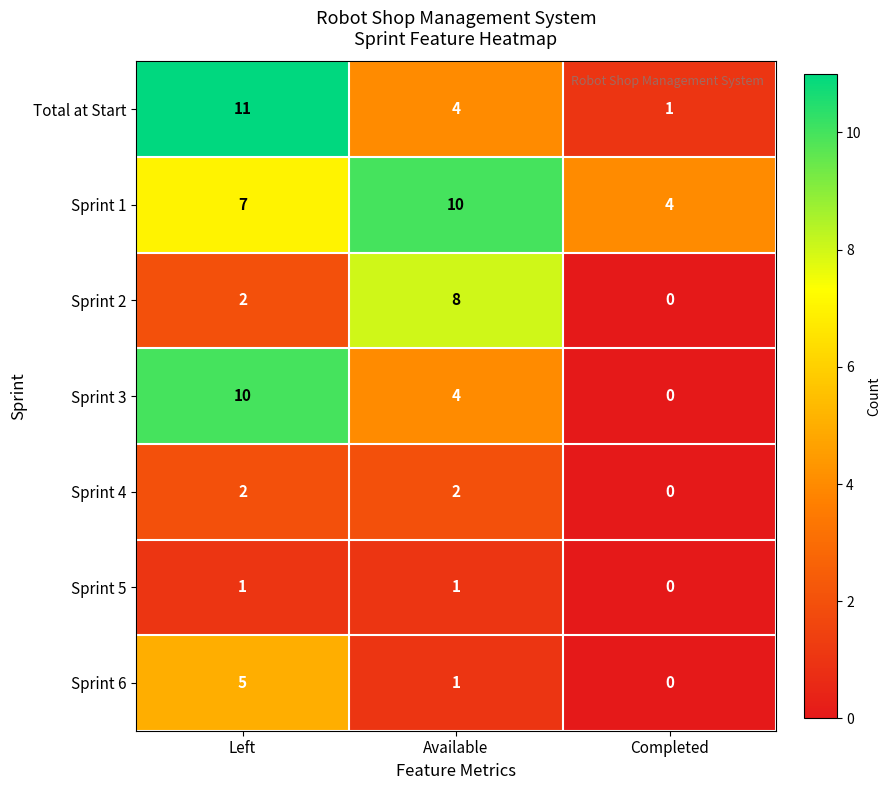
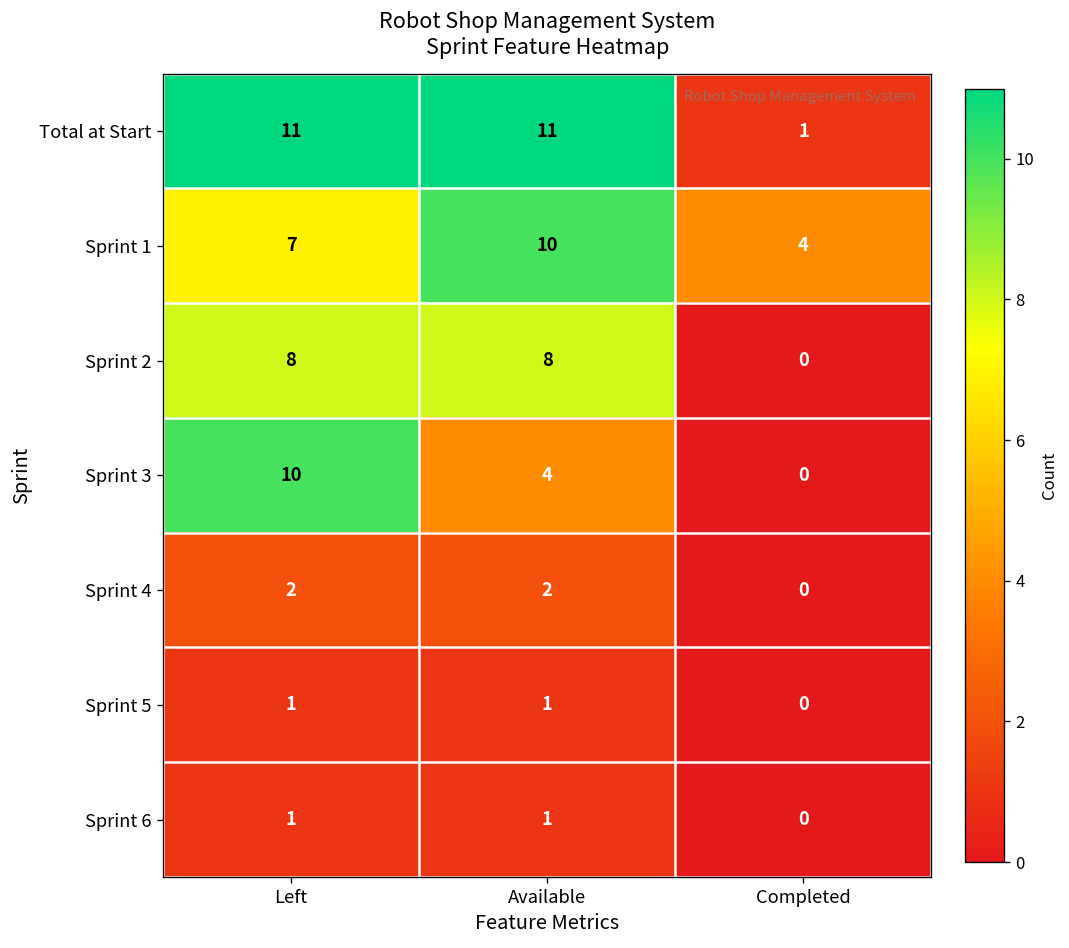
  {
    "Total at Start": {
      "Left": 11,
-     "Available": 4
+     "Available": 11
    },
    "Sprint 1": {
      "Left": 7,
      "Available": 10,
      "Completed": 4
    },
    "Sprint 2": {
-     "Left": 2,
+     "Left": 8,
      "Available": 8,
      "Completed": 0
    },
    "Sprint 3": {
      "Left": 10,
      "Available": 4,
      "Completed": 0
    },
    "Sprint 4": {
      "Left": 2,
      "Available": 2,
      "Completed": 0
    },
    "Sprint 5": {
      "Left": 1,
      "Available": 1,
      "Completed": 0
    },
    "Sprint 6": {
-     "Left": 5,
+     "Left": 1,
      "Available": 1,
      "Completed": 0
    }
  }
